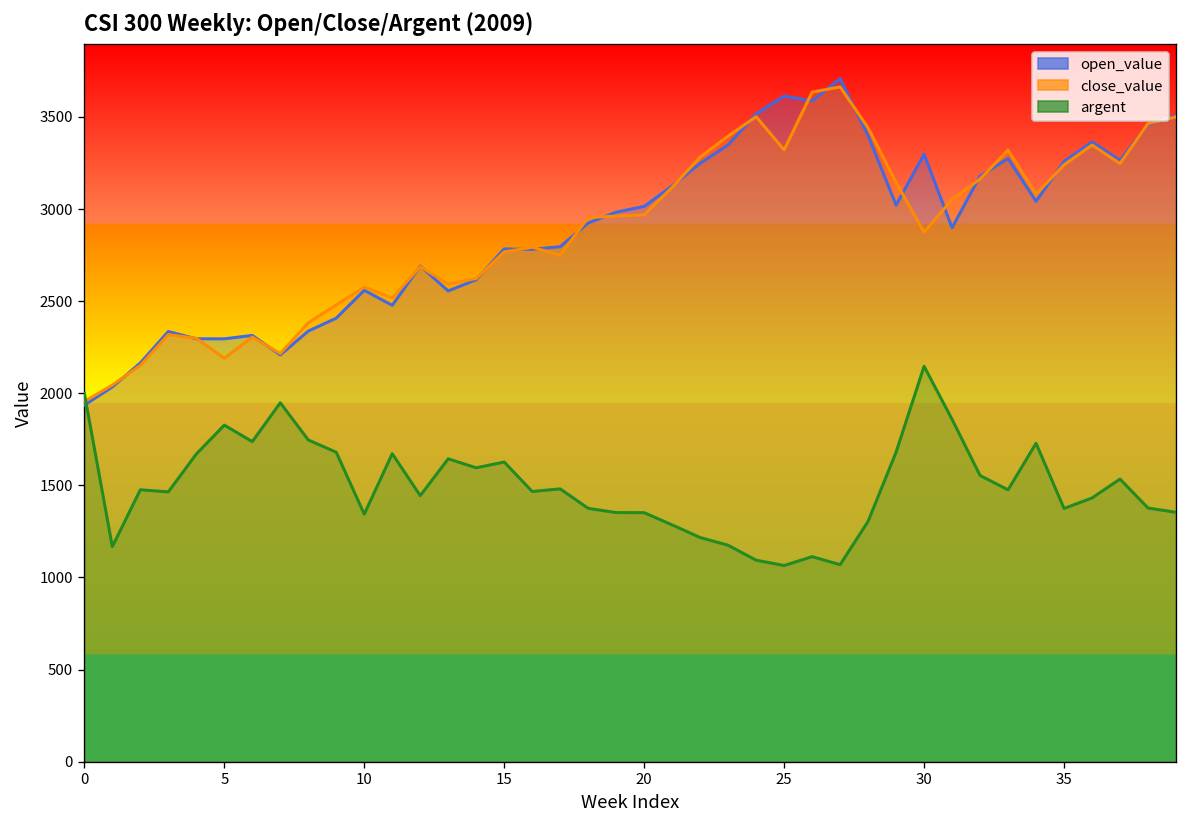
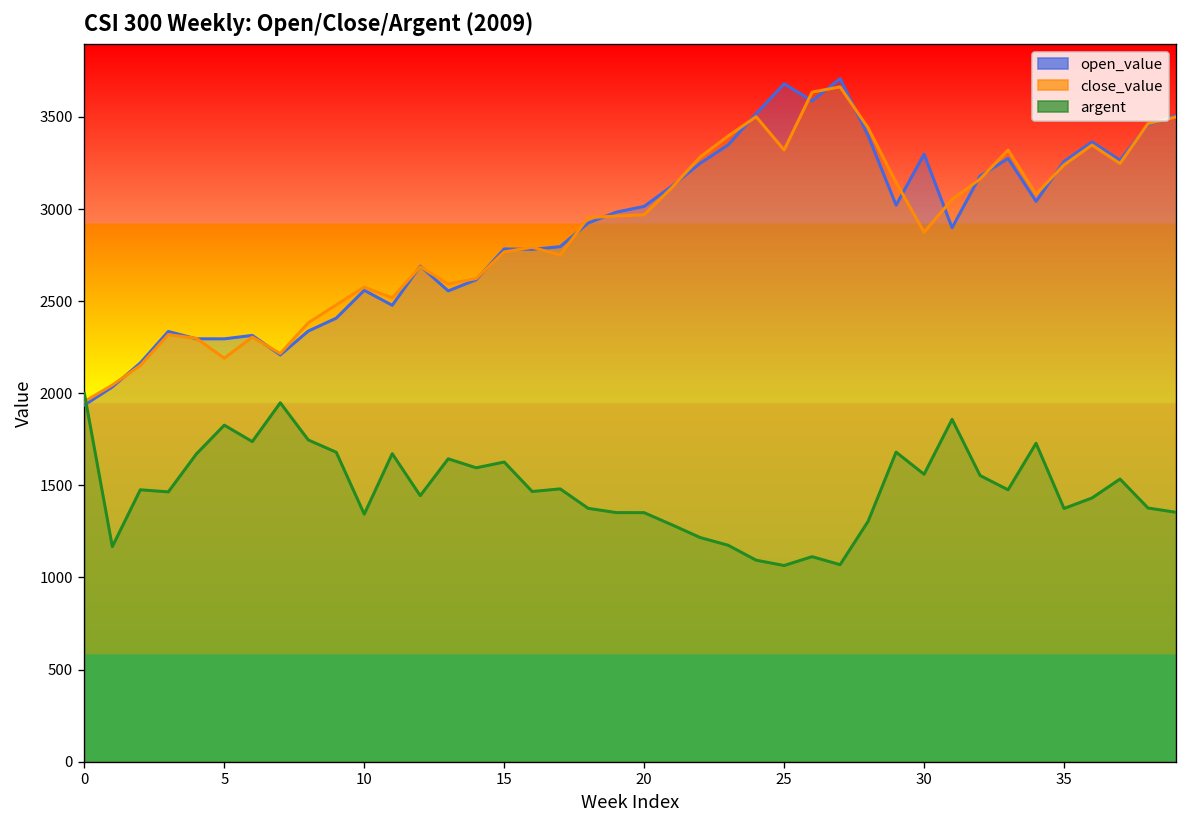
  {
    "open_value": {
      "0": 1940,
      "5": 2300,
      "10": 2560,
      "15": 2780,
      "20": 3010,
-     "25": 3610,
+     "25": 3680,
      "30": 3300,
      "35": 3260
    },
    "close_value": {
      "0": 1950,
      "5": 2190,
      "10": 2580,
      "15": 2770,
      "20": 2970,
      "25": 3320,
      "30": 2870,
      "35": 3240
    },
    "argent": {
      "0": 2000,
      "5": 1830,
      "10": 1340,
      "15": 1630,
      "20": 1350,
      "25": 1060,
-     "30": 2150,
+     "30": 1560,
      "35": 1370
    }
  }
